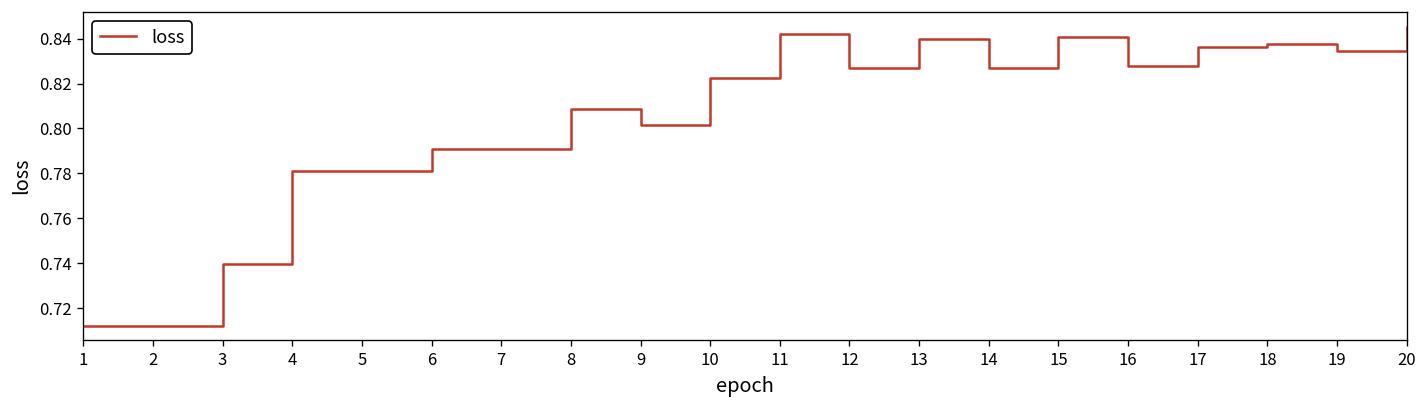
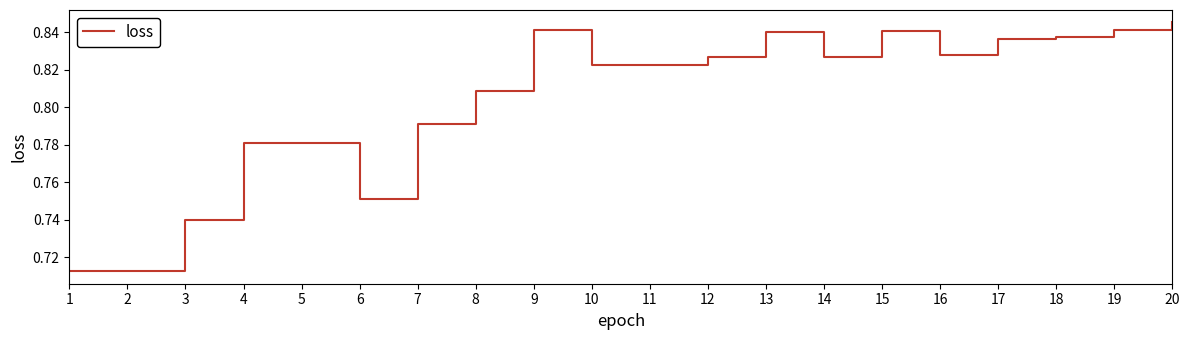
  {
    "1": 0.712,
    "2": 0.712,
    "3": 0.740,
    "4": 0.781,
    "5": 0.781,
-   "6": 0.791,
+   "6": 0.751,
    "7": 0.791,
    "8": 0.809,
-   "9": 0.802,
+   "9": 0.841,
    "10": 0.822,
-   "11": 0.842,
+   "11": 0.822,
    "12": 0.827,
    "13": 0.840,
    "14": 0.827,
    "15": 0.841,
    "16": 0.828,
    "17": 0.836,
    "18": 0.838,
-   "19": 0.834,
+   "19": 0.841,
    "20": 0.845
  }
